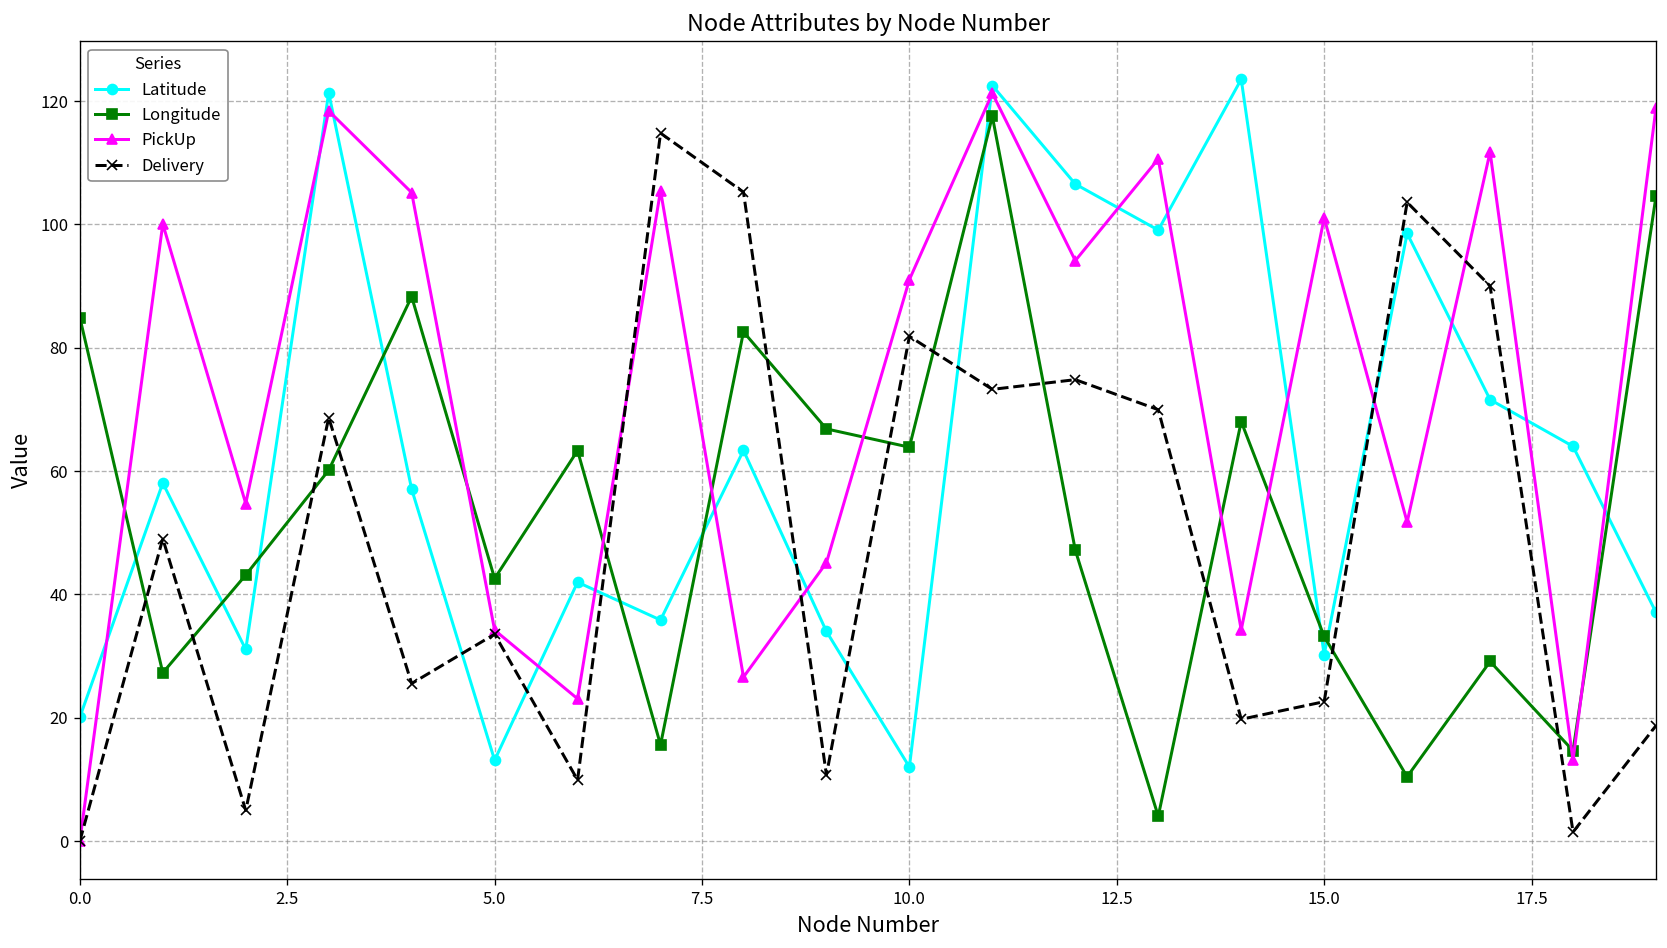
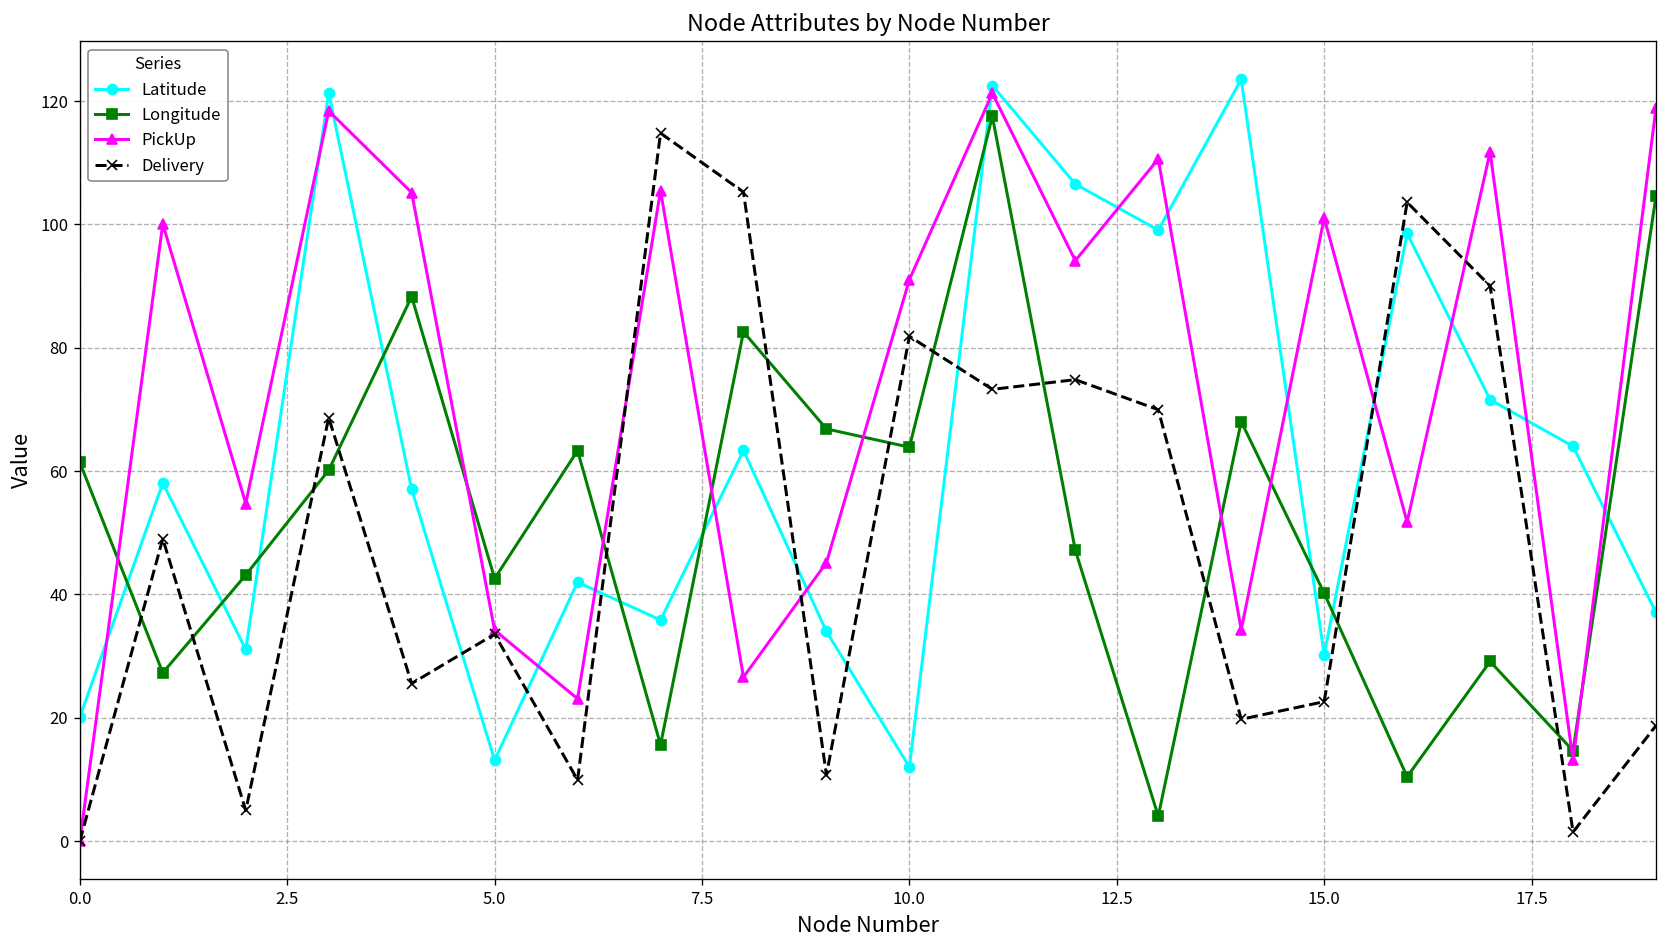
  {
    "Latitude": {
      "0.0": 20,
      "5.0": 13,
      "10.0": 12,
      "15.0": 30
    },
    "Longitude": {
-     "0.0": 85,
+     "0.0": 61,
      "5.0": 43,
      "10.0": 64,
-     "15.0": 33
+     "15.0": 40
    },
    "PickUp": {
      "5.0": 34,
      "10.0": 91,
      "15.0": 101
    },
    "Delivery": {
      "5.0": 34,
      "10.0": 82,
      "15.0": 23
    }
  }
